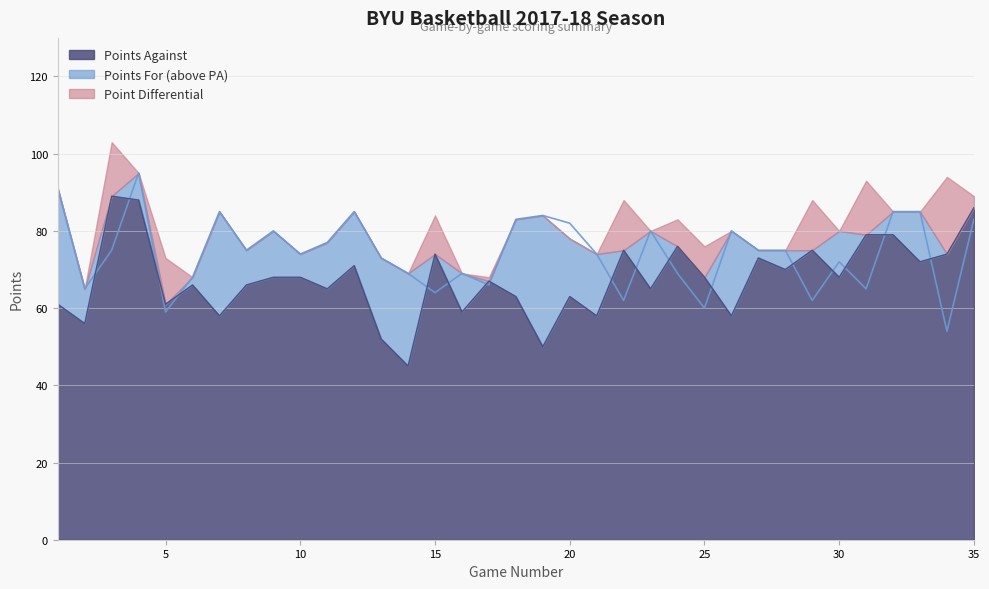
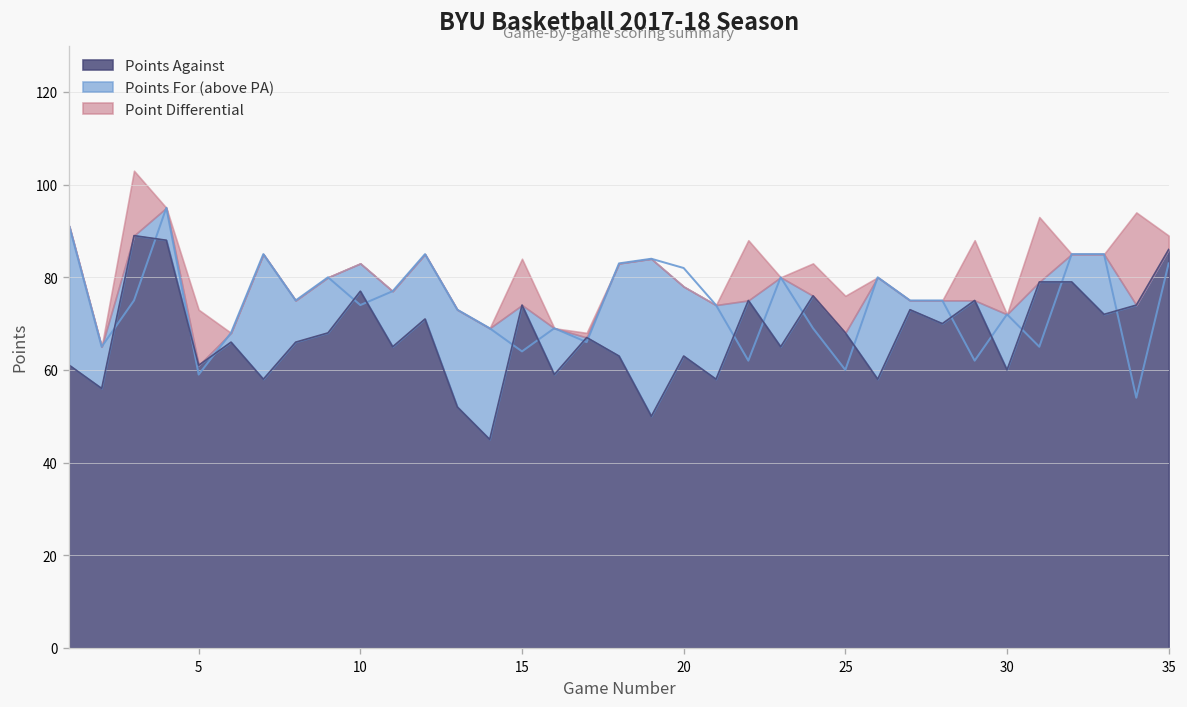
  {
    "Points Against": {
-     "10": 68,
+     "10": 77,
      "20": 63,
-     "30": 68
+     "30": 60
    }
  }
